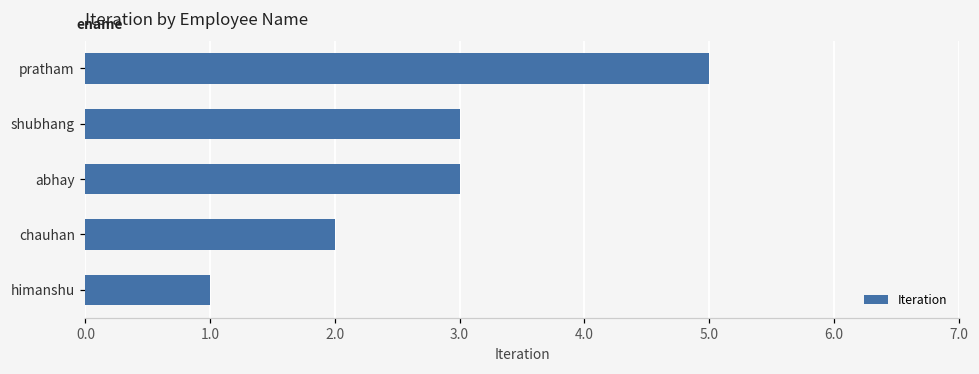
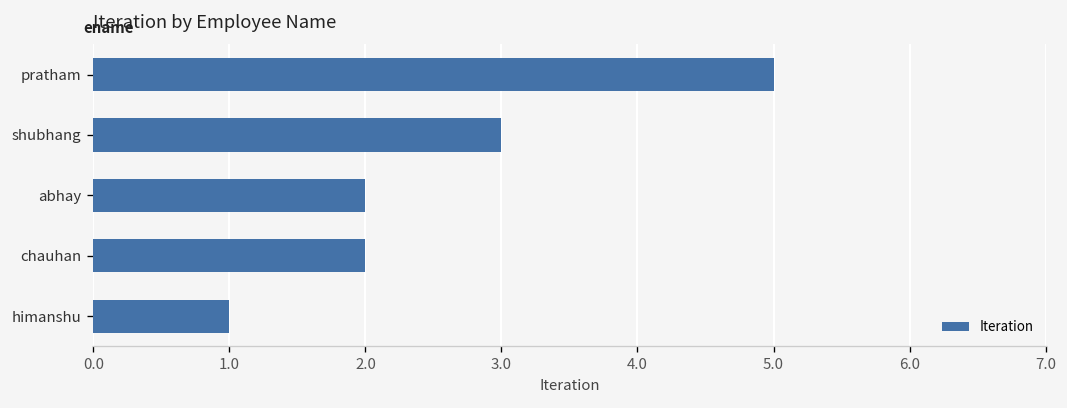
  {
    "pratham": 5,
    "shubhang": 3,
-   "abhay": 3,
+   "abhay": 2,
    "chauhan": 2,
    "himanshu": 1
  }
